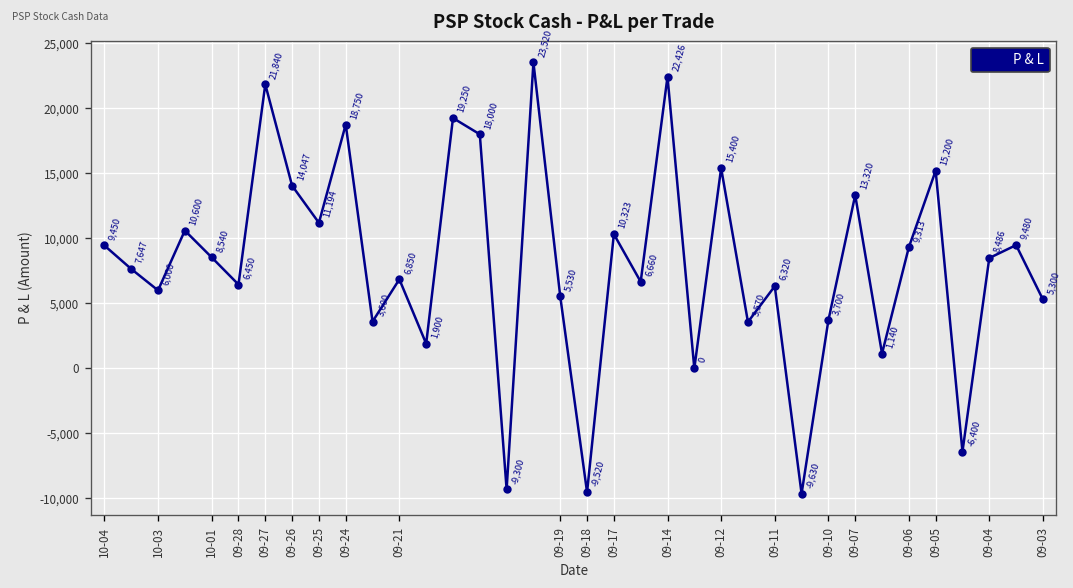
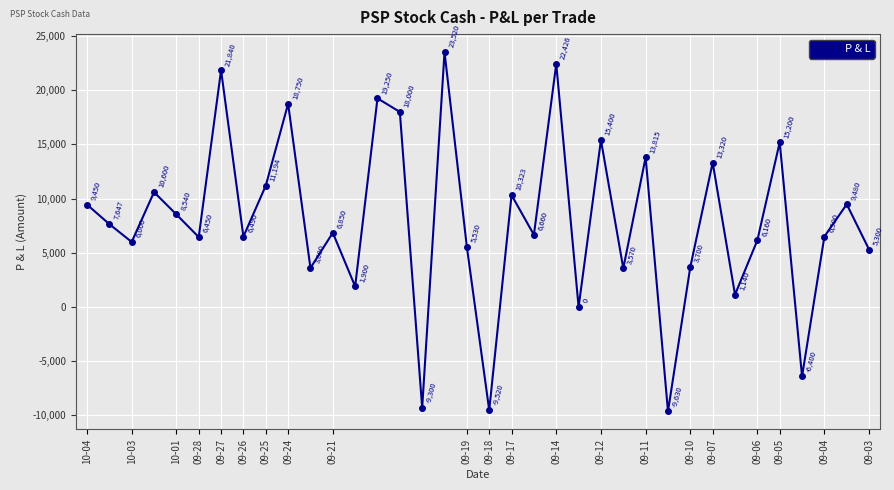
  {
    "10-04": "9,450",
    "10-03": "6,000",
    "10-01": "8,540",
    "09-28": "6,450",
    "09-27": "21,840",
-   "09-26": "14,047",
+   "09-26": "6,490",
    "09-25": "11,194",
    "09-24": "18,750",
    "09-21": "6,850",
    "09-19": "5,530",
    "09-18": "-9,520",
    "09-17": "10,323",
    "09-14": "22,426",
    "09-12": "15,400",
-   "09-11": "6,320",
+   "09-11": "13,815",
    "09-10": "3,700",
    "09-07": "13,320",
-   "09-06": "9,313",
+   "09-06": "6,160",
    "09-05": "15,200",
-   "09-04": "8,486",
+   "09-04": "6,500",
    "09-03": "5,300"
  }
